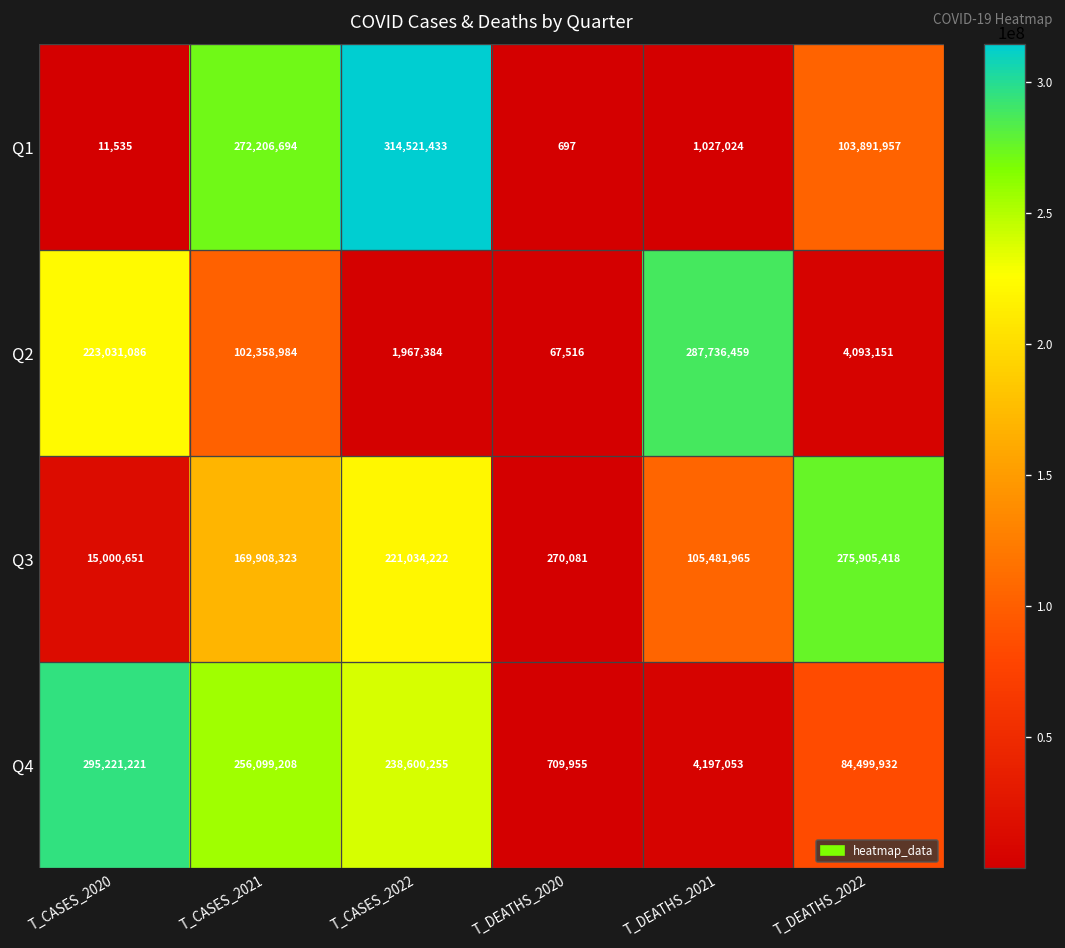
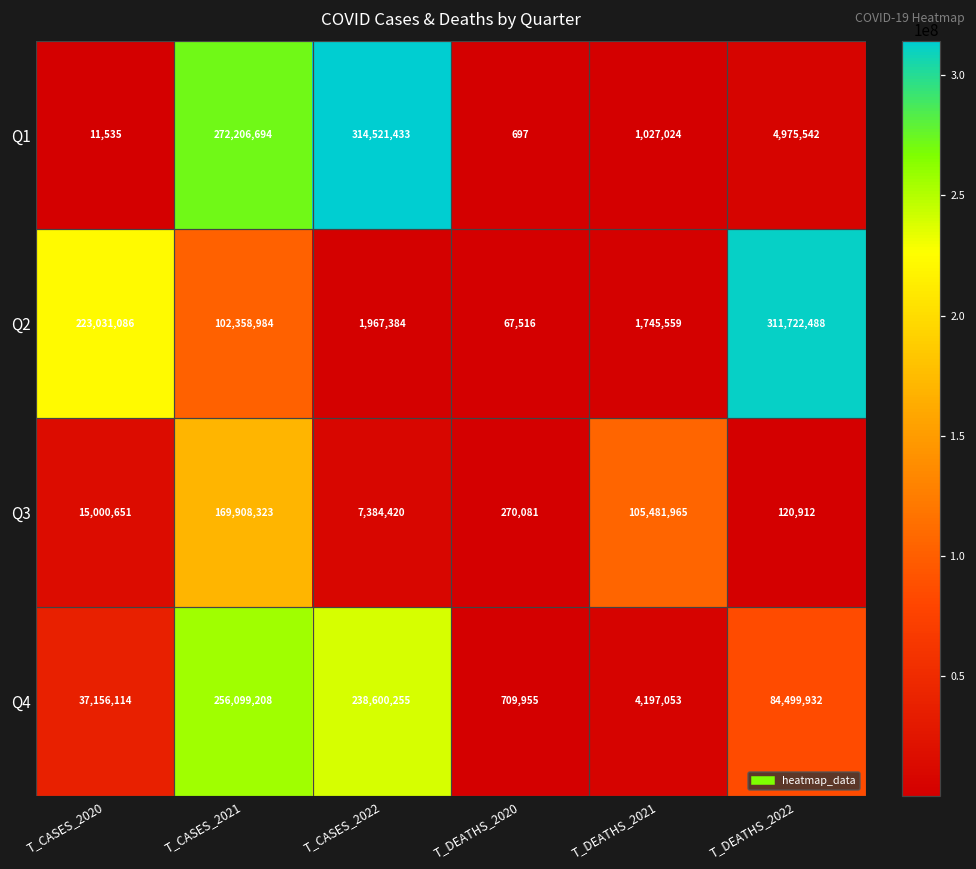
  {
    "Q1": {
      "T_CASES_2020": "11,535",
      "T_CASES_2021": "272,206,694",
      "T_CASES_2022": "314,521,433",
      "T_DEATHS_2020": "697",
      "T_DEATHS_2021": "1,027,024",
-     "T_DEATHS_2022": "103,891,957"
+     "T_DEATHS_2022": "4,975,542"
    },
    "Q2": {
      "T_CASES_2020": "223,031,086",
      "T_CASES_2021": "102,358,984",
      "T_CASES_2022": "1,967,384",
      "T_DEATHS_2020": "67,516",
-     "T_DEATHS_2021": "287,736,459",
-     "T_DEATHS_2022": "4,093,151"
+     "T_DEATHS_2021": "1,745,559",
+     "T_DEATHS_2022": "311,722,488"
    },
    "Q3": {
      "T_CASES_2020": "15,000,651",
      "T_CASES_2021": "169,908,323",
-     "T_CASES_2022": "221,034,222",
+     "T_CASES_2022": "7,384,420",
      "T_DEATHS_2020": "270,081",
      "T_DEATHS_2021": "105,481,965",
-     "T_DEATHS_2022": "275,905,418"
+     "T_DEATHS_2022": "120,912"
    },
    "Q4": {
-     "T_CASES_2020": "295,221,221",
+     "T_CASES_2020": "37,156,114",
      "T_CASES_2021": "256,099,208",
      "T_CASES_2022": "238,600,255",
      "T_DEATHS_2020": "709,955",
      "T_DEATHS_2021": "4,197,053",
      "T_DEATHS_2022": "84,499,932"
    }
  }
